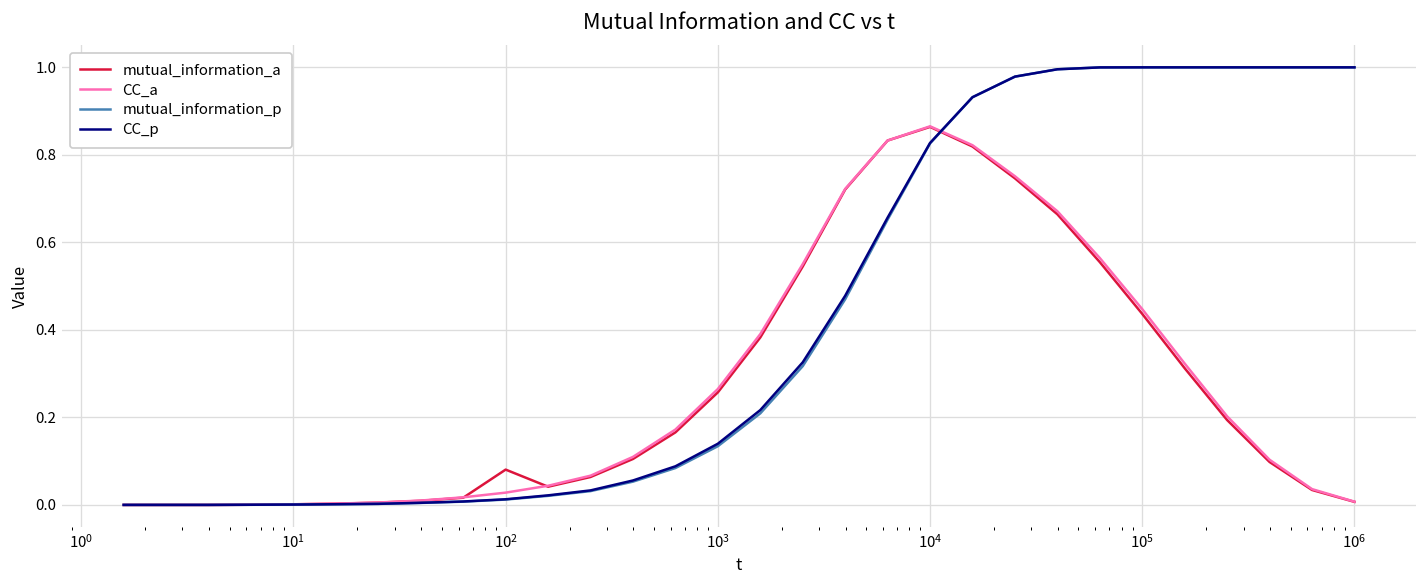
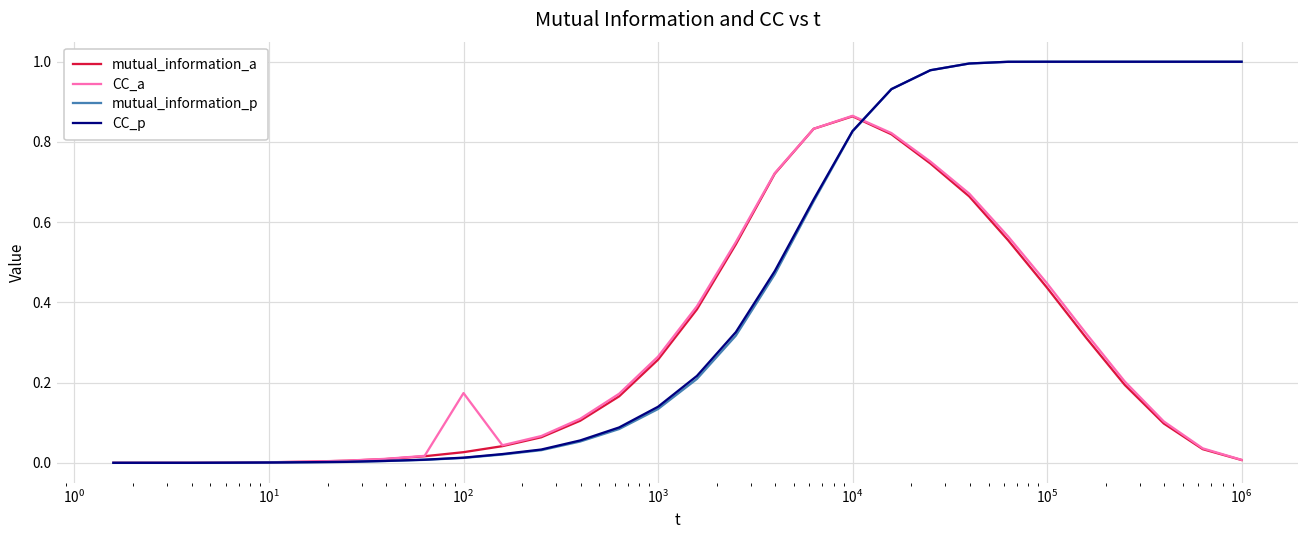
  {
    "mutual_information_a": {
-     "10^2": 0.08,
+     "10^2": 0.03,
      "10^3": 0.26,
      "10^5": 0.44
    },
    "CC_a": {
-     "10^2": 0.03,
+     "10^2": 0.17,
      "10^3": 0.26,
      "10^5": 0.45
    }
  }
